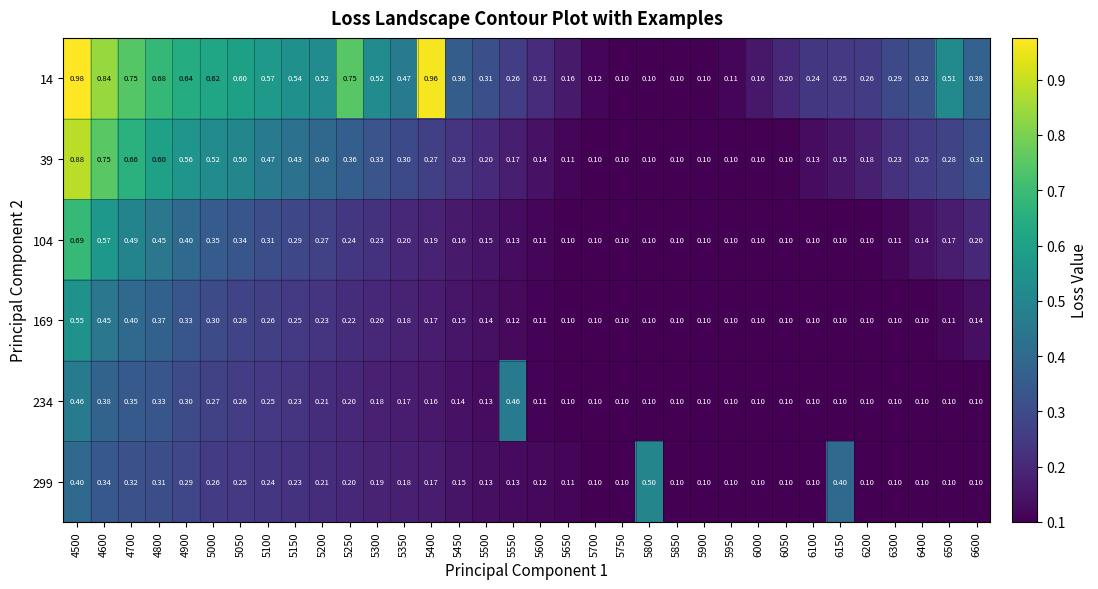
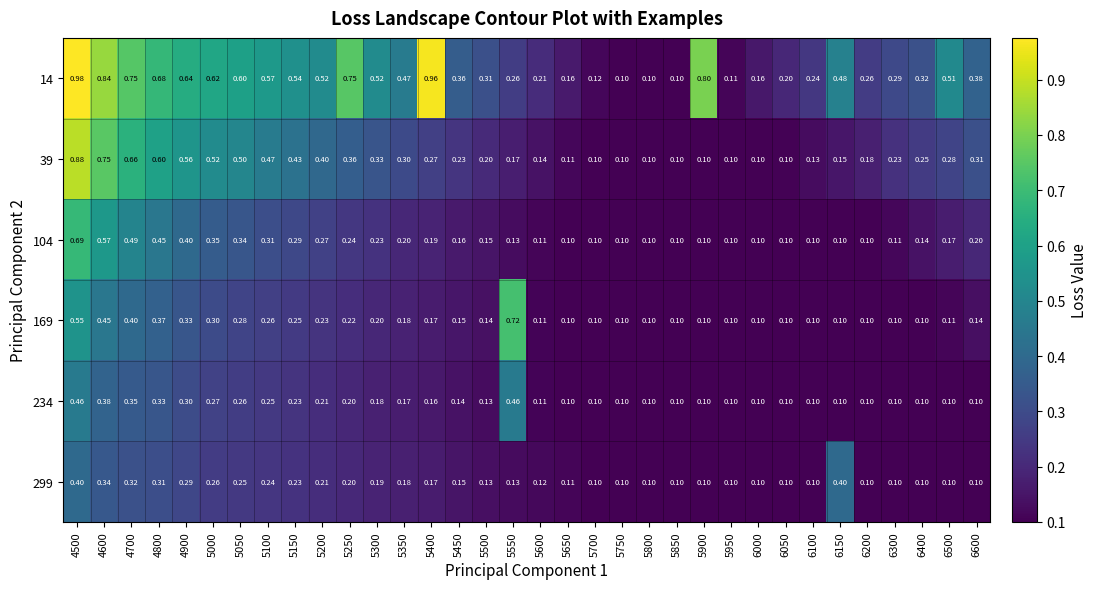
  {
    "14": {
      "4500": 0.98,
      "4600": 0.84,
      "4700": 0.75,
      "4800": 0.68,
      "4900": 0.64,
      "5000": 0.62,
      "5050": 0.60,
      "5100": 0.57,
      "5150": 0.54,
      "5200": 0.52,
      "5250": 0.75,
      "5300": 0.52,
      "5350": 0.47,
      "5400": 0.96,
      "5450": 0.36,
      "5500": 0.31,
      "5550": 0.26,
      "5600": 0.21,
      "5650": 0.16,
      "5700": 0.12,
      "5750": 0.10,
      "5800": 0.10,
      "5850": 0.10,
-     "5900": 0.10,
+     "5900": 0.80,
      "5950": 0.11,
      "6000": 0.16,
      "6050": 0.20,
      "6100": 0.24,
-     "6150": 0.25,
+     "6150": 0.48,
      "6200": 0.26,
      "6300": 0.29,
      "6400": 0.32,
      "6500": 0.51,
      "6600": 0.38
    },
    "169": {
      "4500": 0.55,
      "4600": 0.45,
      "4700": 0.40,
      "4800": 0.37,
      "4900": 0.33,
      "5000": 0.30,
      "5050": 0.28,
      "5100": 0.26,
      "5150": 0.25,
      "5200": 0.23,
      "5250": 0.22,
      "5300": 0.20,
      "5350": 0.18,
      "5400": 0.17,
      "5450": 0.15,
      "5500": 0.14,
-     "5550": 0.12,
+     "5550": 0.72,
      "5600": 0.11,
      "5650": 0.10,
      "5700": 0.10,
      "5750": 0.10,
      "5800": 0.10,
      "5850": 0.10,
      "5900": 0.10,
      "5950": 0.10,
      "6000": 0.10,
      "6050": 0.10,
      "6100": 0.10,
      "6150": 0.10,
      "6200": 0.10,
      "6300": 0.10,
      "6400": 0.10,
      "6500": 0.11,
      "6600": 0.14
    },
    "299": {
      "4500": 0.40,
      "4600": 0.34,
      "4700": 0.32,
      "4800": 0.31,
      "4900": 0.29,
      "5000": 0.26,
      "5050": 0.25,
      "5100": 0.24,
      "5150": 0.23,
      "5200": 0.21,
      "5250": 0.20,
      "5300": 0.19,
      "5350": 0.18,
      "5400": 0.17,
      "5450": 0.15,
      "5500": 0.13,
      "5550": 0.13,
      "5600": 0.12,
      "5650": 0.11,
      "5700": 0.10,
      "5750": 0.10,
-     "5800": 0.50,
+     "5800": 0.10,
      "5850": 0.10,
      "5900": 0.10,
      "5950": 0.10,
      "6000": 0.10,
      "6050": 0.10,
      "6100": 0.10,
      "6150": 0.40,
      "6200": 0.10,
      "6300": 0.10,
      "6400": 0.10,
      "6500": 0.10,
      "6600": 0.10
    }
  }
